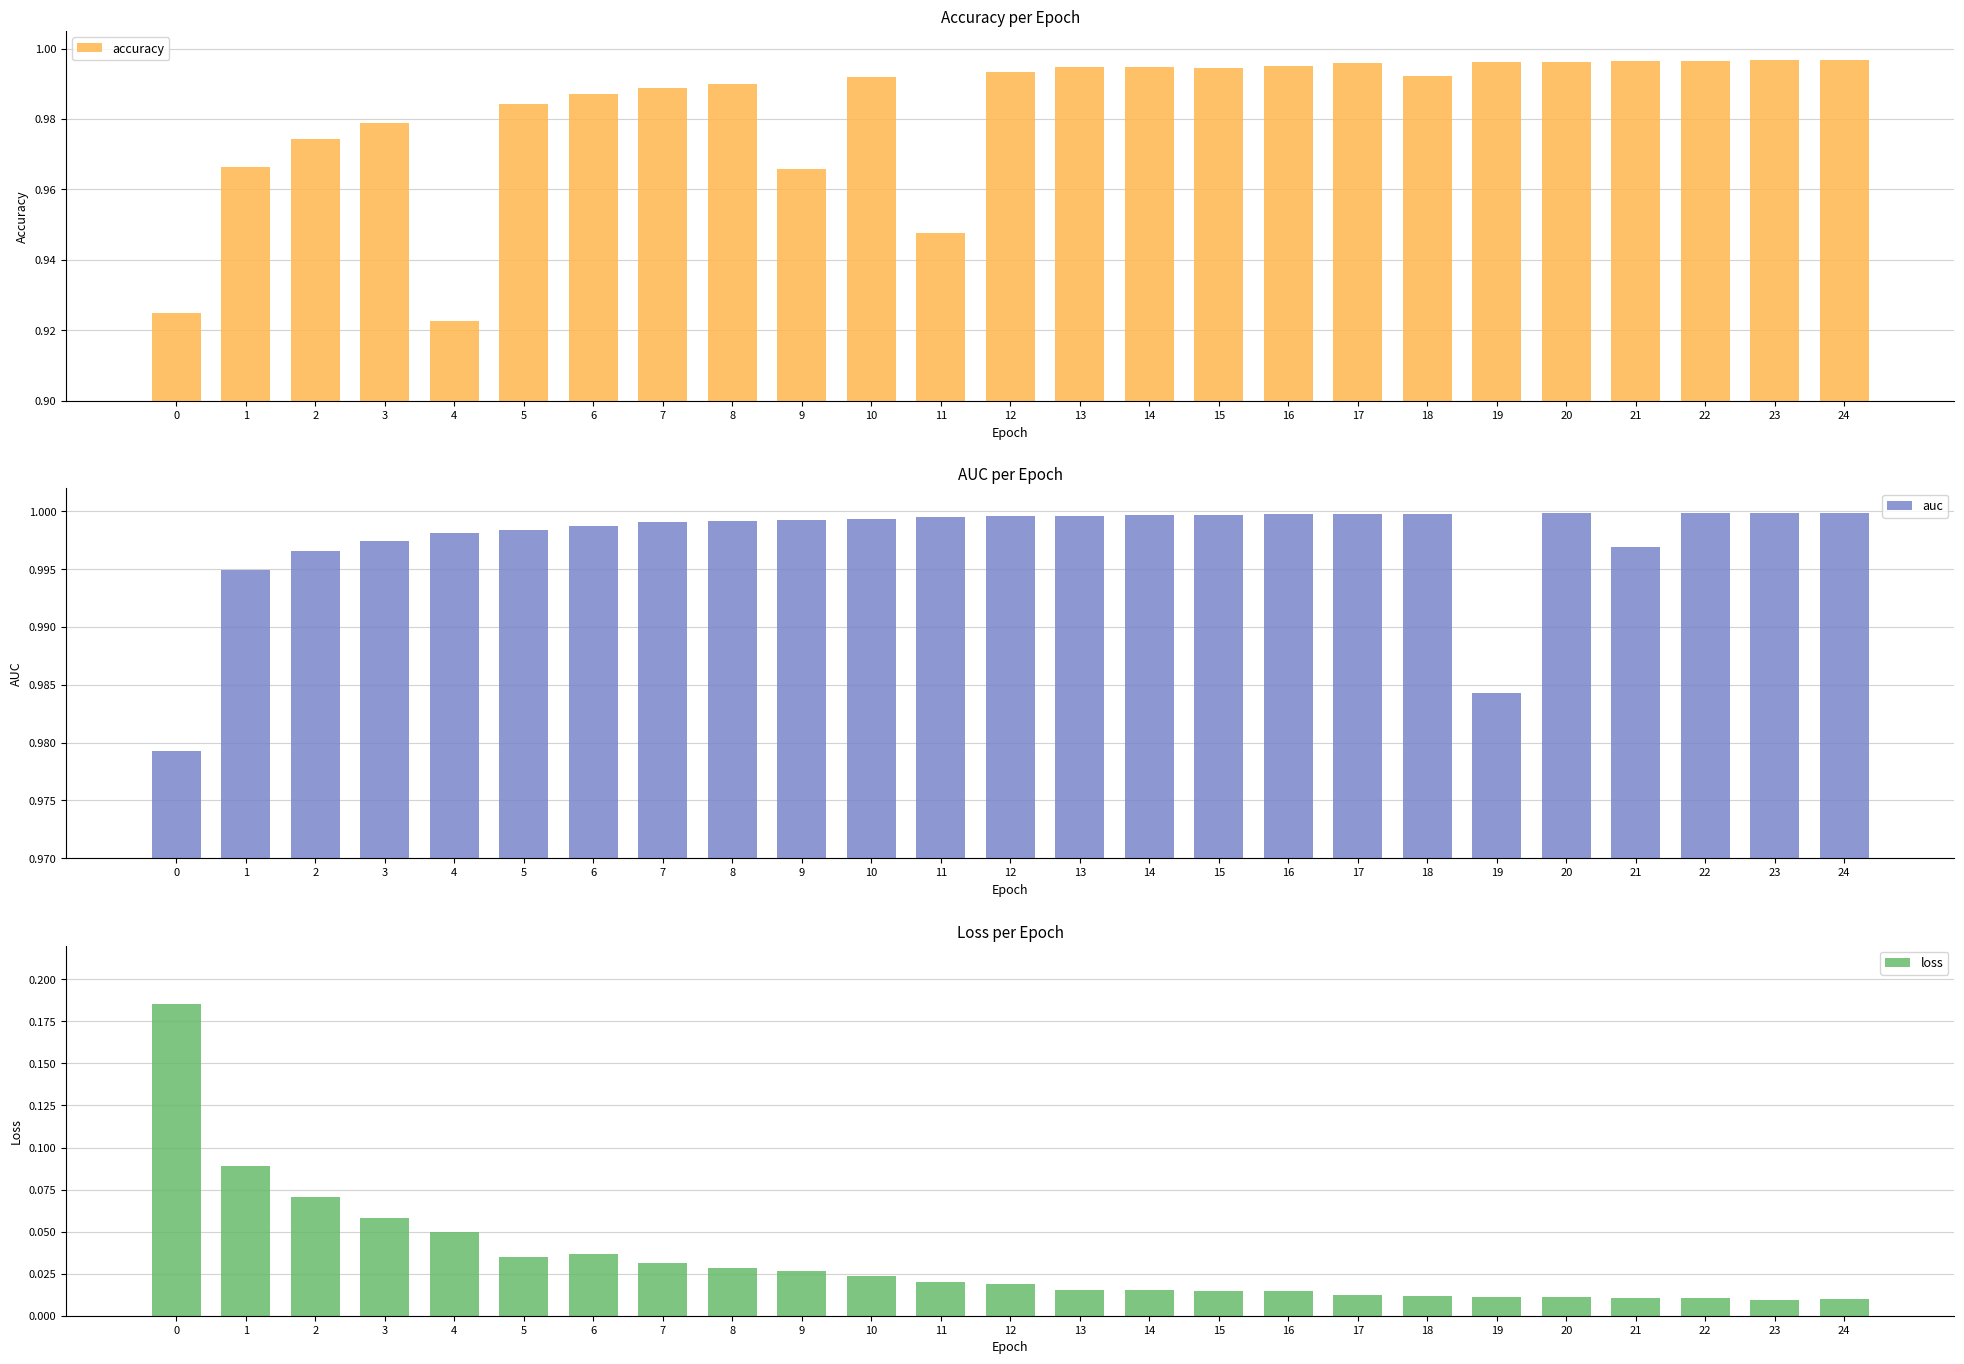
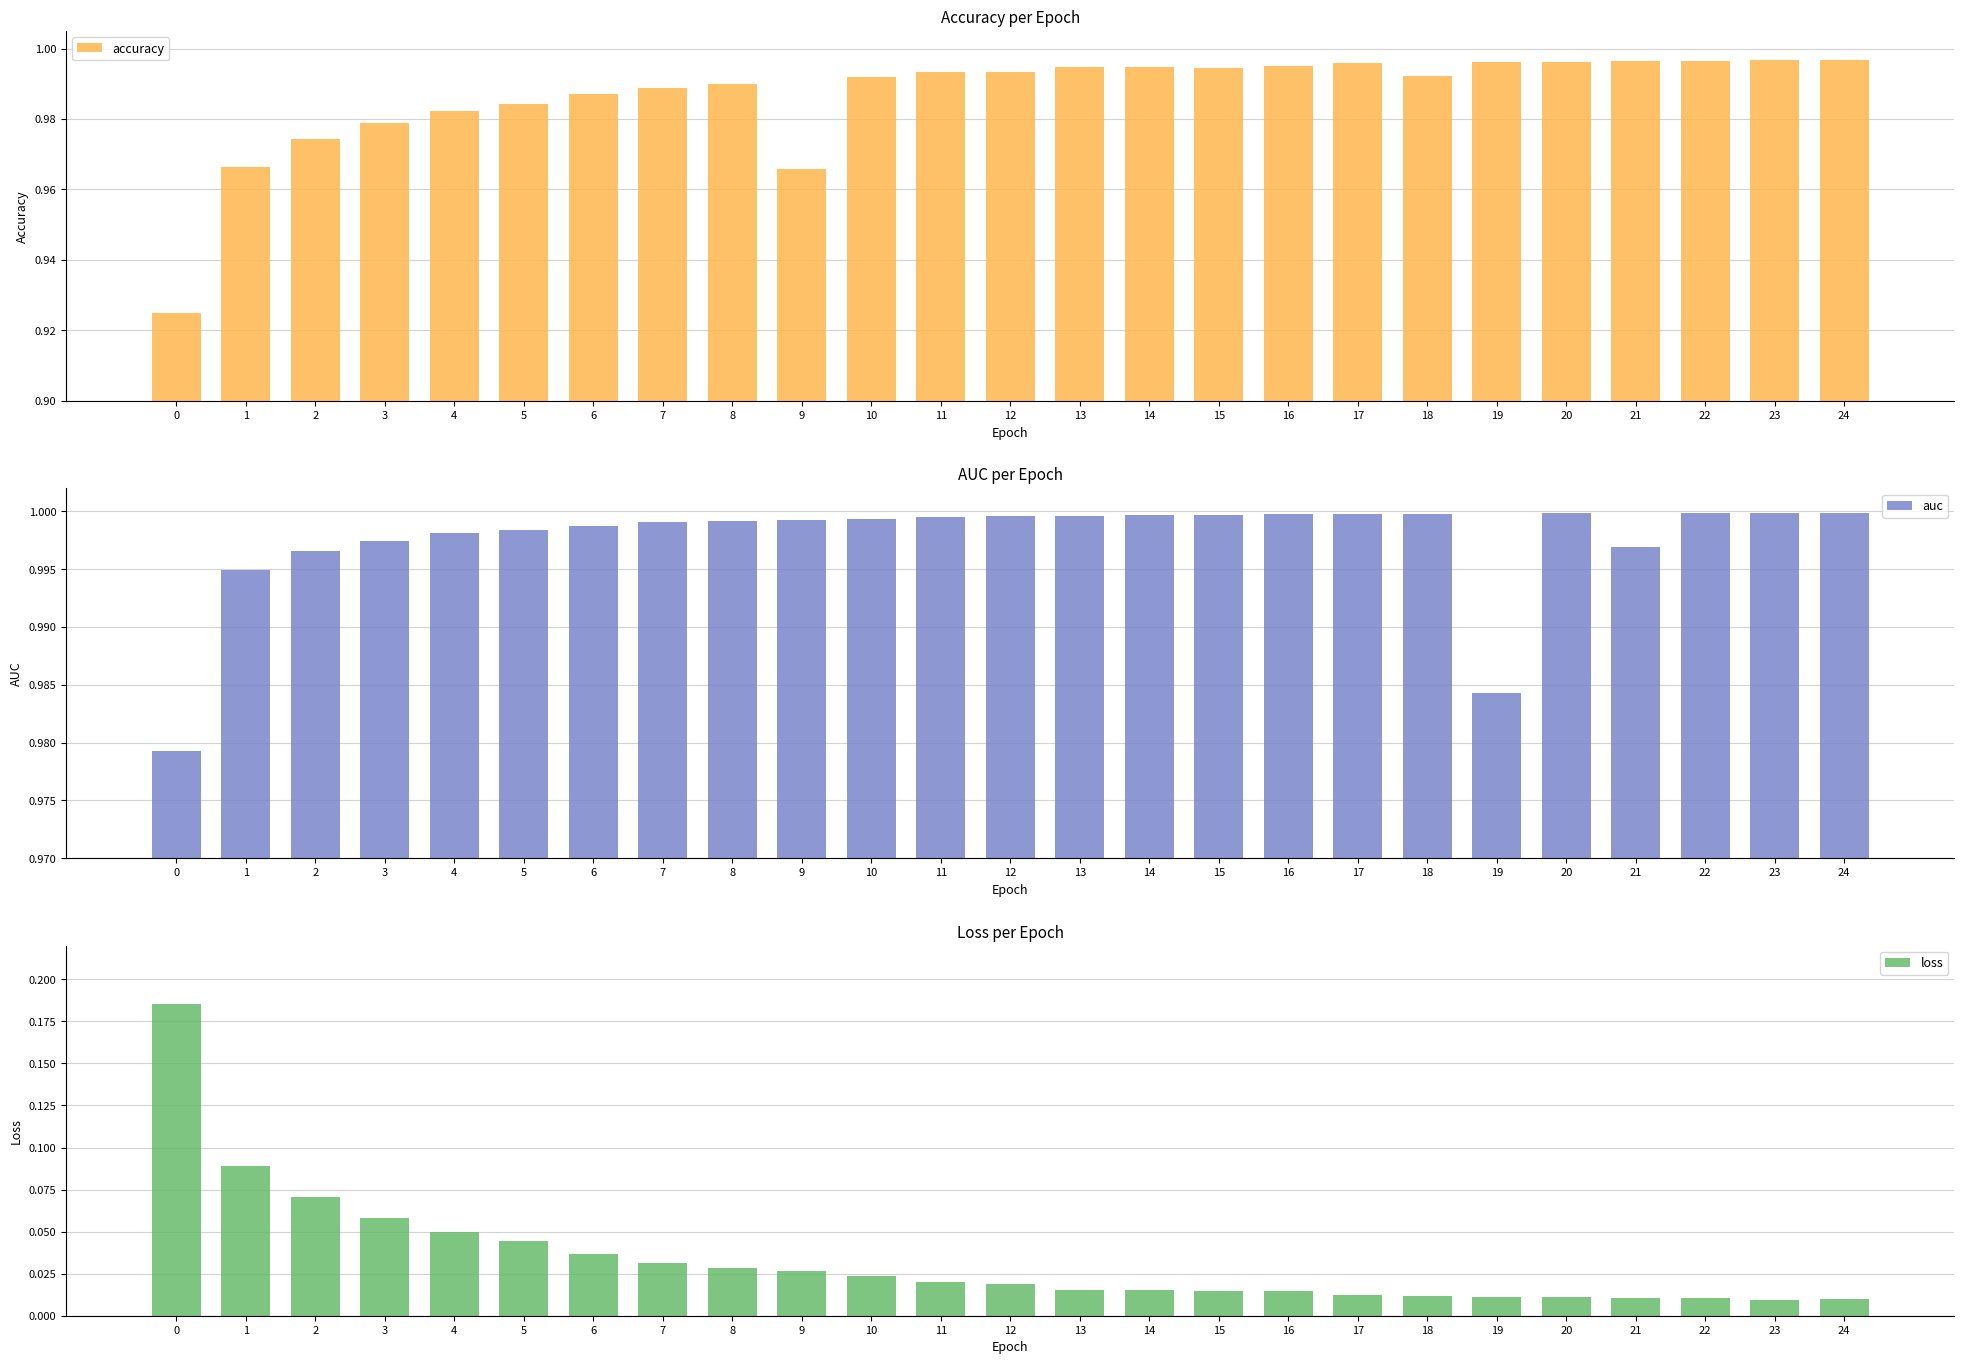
  {
    "Accuracy per Epoch": {
      "0": 0.925,
      "1": 0.966,
      "2": 0.974,
      "3": 0.979,
-     "4": 0.923,
+     "4": 0.982,
      "5": 0.984,
      "6": 0.987,
      "7": 0.989,
      "8": 0.990,
      "9": 0.966,
      "10": 0.992,
-     "11": 0.948,
+     "11": 0.993,
      "12": 0.993,
      "13": 0.995,
      "14": 0.995,
      "15": 0.994,
      "16": 0.995,
      "17": 0.996,
      "18": 0.992,
      "19": 0.996,
      "20": 0.996,
      "21": 0.996,
      "22": 0.997,
      "23": 0.997,
      "24": 0.997
    },
    "AUC per Epoch": {
      "0": 0.9793,
      "1": 0.9950,
      "2": 0.9966,
      "3": 0.9975,
      "4": 0.9981,
      "5": 0.9984,
      "6": 0.9987,
      "7": 0.9991,
      "8": 0.9992,
      "9": 0.9993,
      "10": 0.9994,
      "11": 0.9996,
      "12": 0.9996,
      "13": 0.9996,
      "14": 0.9997,
      "15": 0.9997,
      "16": 0.9998,
      "17": 0.9998,
      "18": 0.9998,
      "19": 0.9843,
      "20": 0.9999,
      "21": 0.9969,
      "22": 0.9999,
      "23": 0.9998,
      "24": 0.9999
    },
    "Loss per Epoch": {
      "0": 0.185,
      "1": 0.089,
      "2": 0.070,
      "3": 0.058,
      "4": 0.050,
-     "5": 0.035,
+     "5": 0.045,
      "6": 0.037,
      "7": 0.031,
      "8": 0.029,
      "9": 0.027,
      "10": 0.024,
      "11": 0.020,
      "12": 0.019,
      "13": 0.016,
      "14": 0.016,
      "15": 0.015,
      "16": 0.015,
      "17": 0.012,
      "18": 0.012,
      "19": 0.011,
      "20": 0.011,
      "21": 0.011,
      "22": 0.010,
      "23": 0.010,
      "24": 0.010
    }
  }
